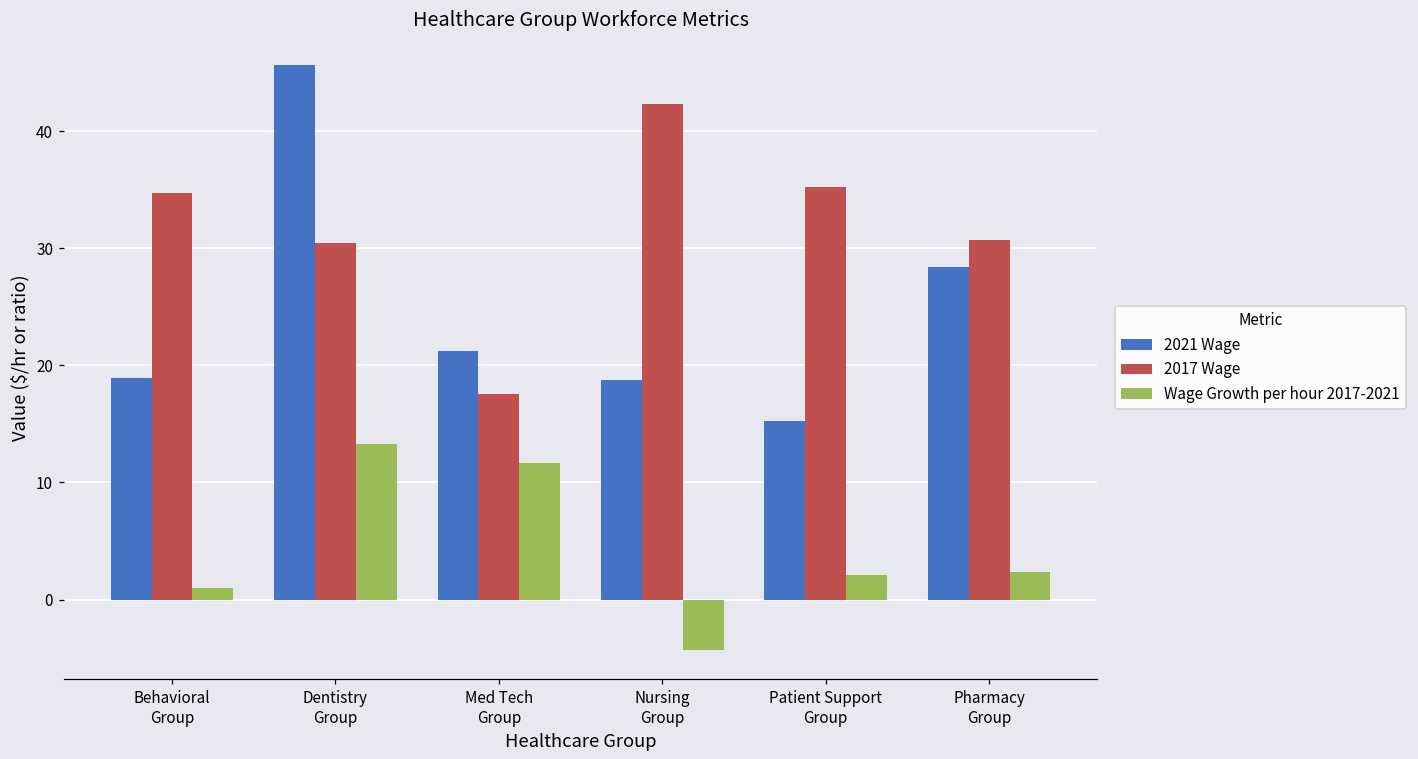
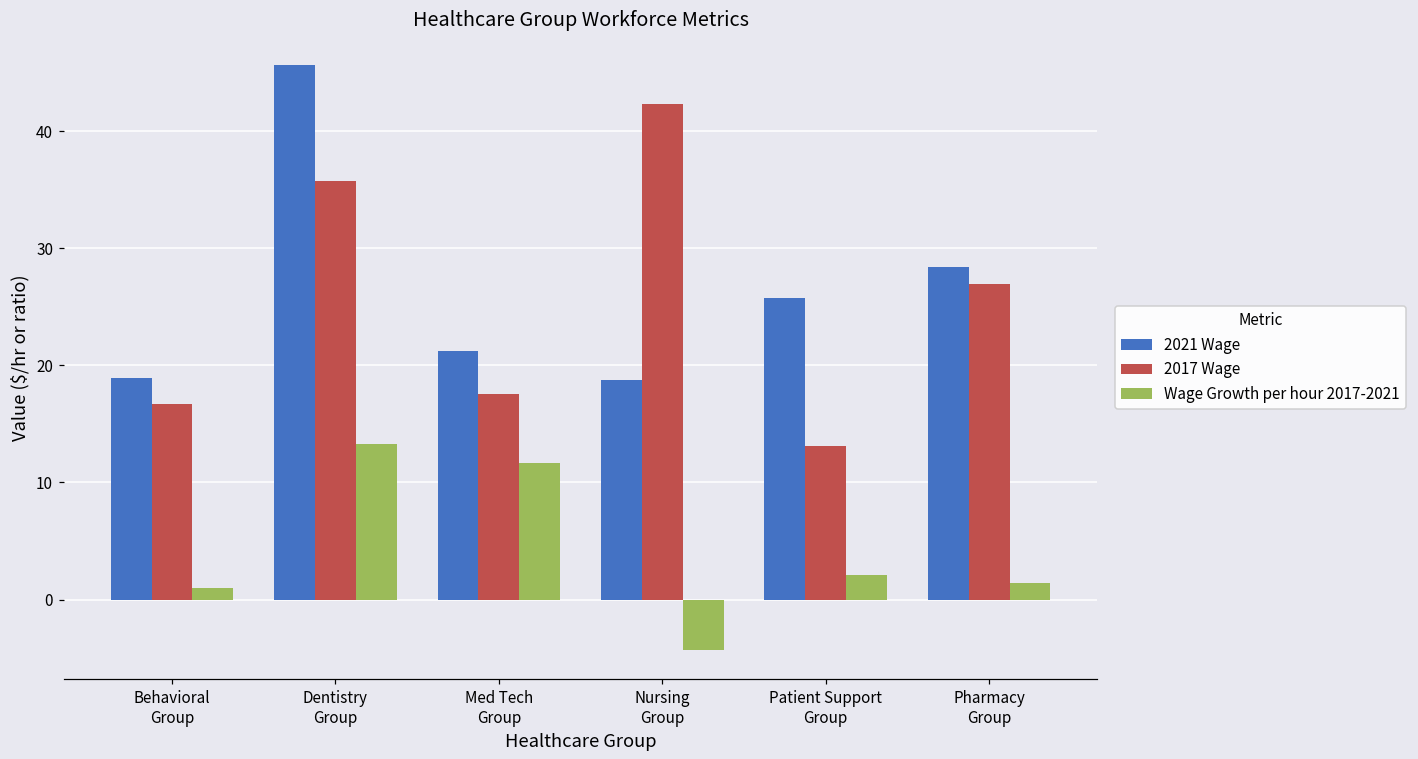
  {
    "2021 Wage": {
      "Behavioral Group": 19.0,
      "Dentistry Group": 45.7,
      "Med Tech Group": 21.2,
      "Nursing Group": 18.8,
-     "Patient Support Group": 15.3,
+     "Patient Support Group": 25.7,
      "Pharmacy Group": 28.4
    },
    "2017 Wage": {
-     "Behavioral Group": 34.8,
-     "Dentistry Group": 30.5,
+     "Behavioral Group": 16.7,
+     "Dentistry Group": 35.7,
      "Med Tech Group": 17.5,
      "Nursing Group": 42.3,
-     "Patient Support Group": 35.2,
-     "Pharmacy Group": 30.7
+     "Patient Support Group": 13.1,
+     "Pharmacy Group": 27.0
    },
    "Wage Growth per hour 2017-2021": {
      "Behavioral Group": 1.0,
      "Dentistry Group": 13.3,
      "Med Tech Group": 11.7,
      "Nursing Group": -4.3,
      "Patient Support Group": 2.1,
-     "Pharmacy Group": 2.3
+     "Pharmacy Group": 1.4
    }
  }
